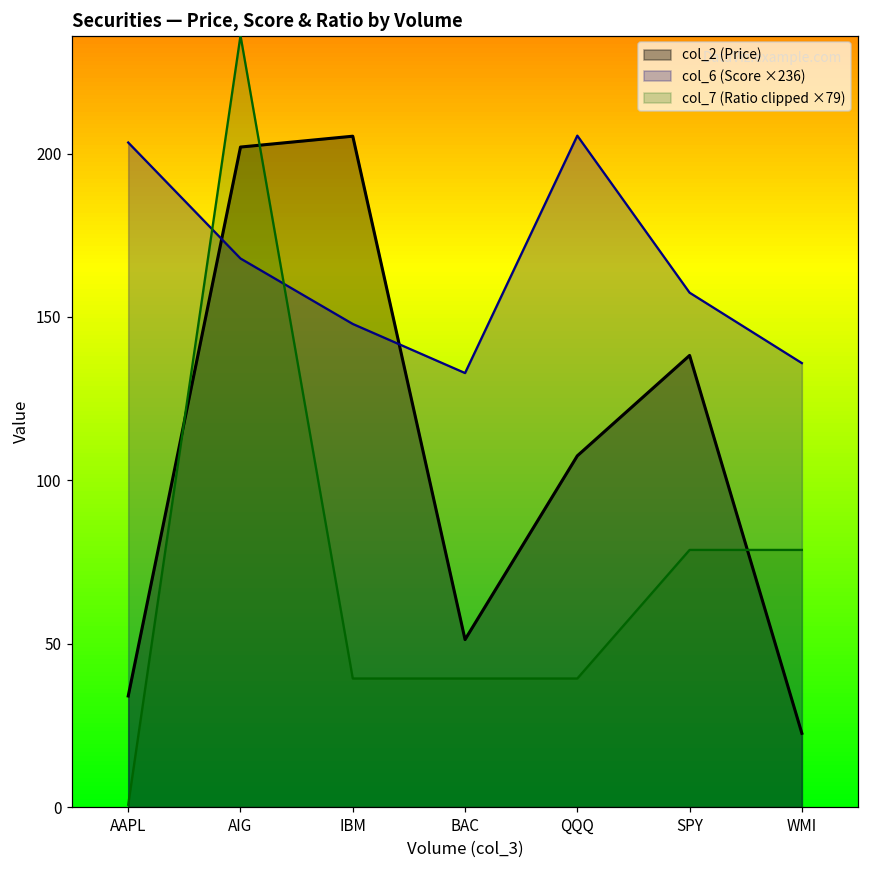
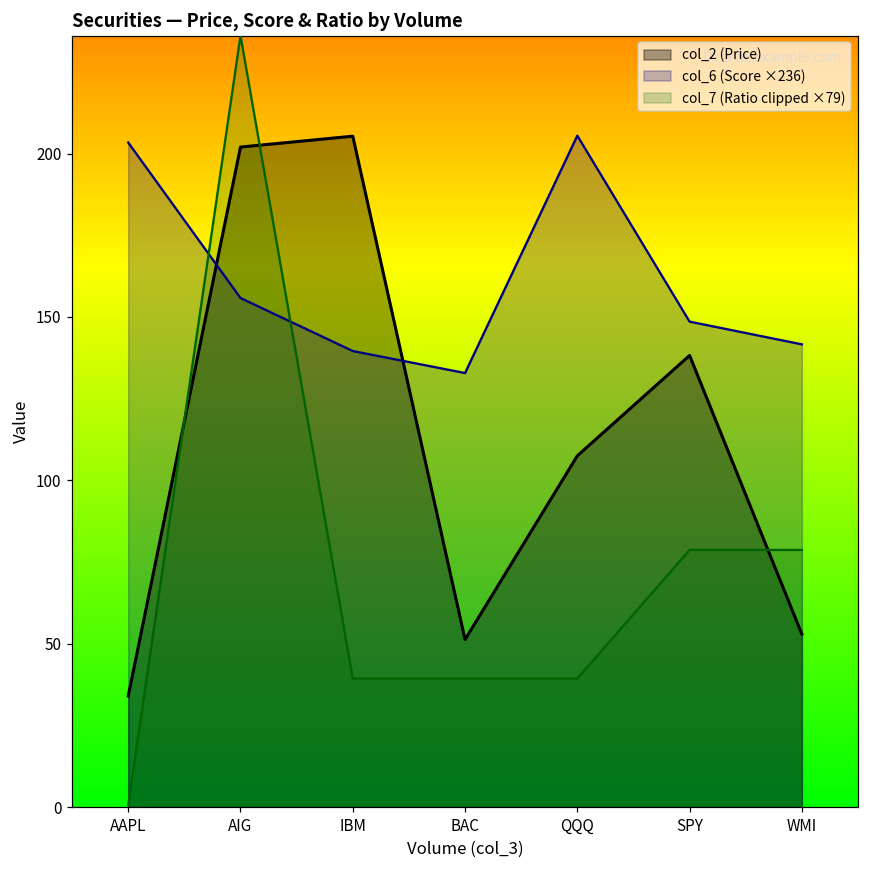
  {
    "col_2 (Price)": {
      "AAPL": 34,
      "AIG": 202,
      "IBM": 205,
      "BAC": 51,
      "QQQ": 108,
      "SPY": 138,
-     "WMI": 23
+     "WMI": 53
    },
    "col_6 (Score ×236)": {
      "AAPL": 203,
-     "AIG": 168,
-     "IBM": 148,
+     "AIG": 156,
+     "IBM": 140,
      "BAC": 133,
      "QQQ": 205,
-     "SPY": 157,
-     "WMI": 136
+     "SPY": 149,
+     "WMI": 142
    },
    "col_7 (Ratio clipped ×79)": {
      "AAPL": 1,
      "AIG": 236,
      "IBM": 39,
      "BAC": 39,
      "QQQ": 39,
      "SPY": 79,
      "WMI": 79
    }
  }
